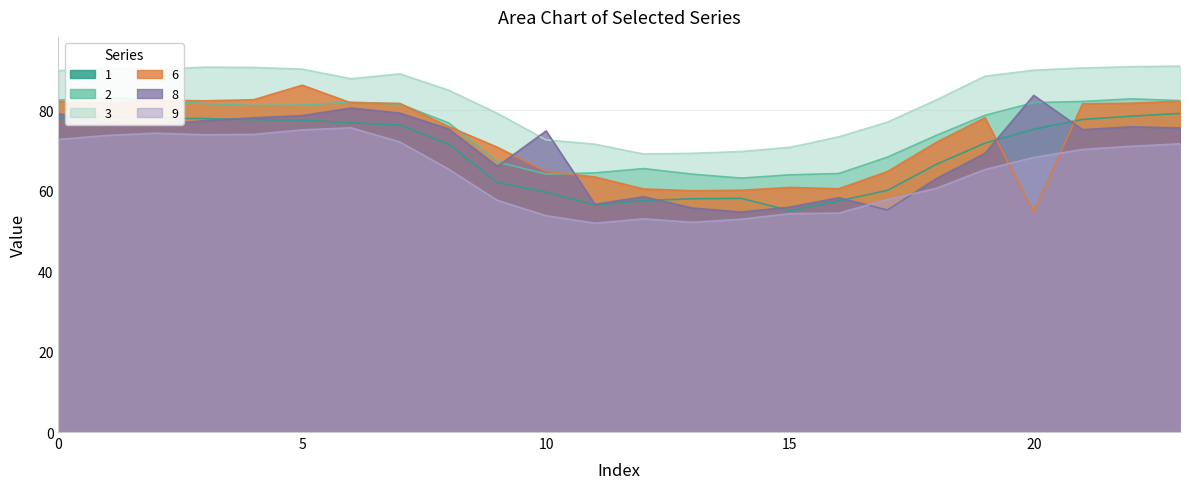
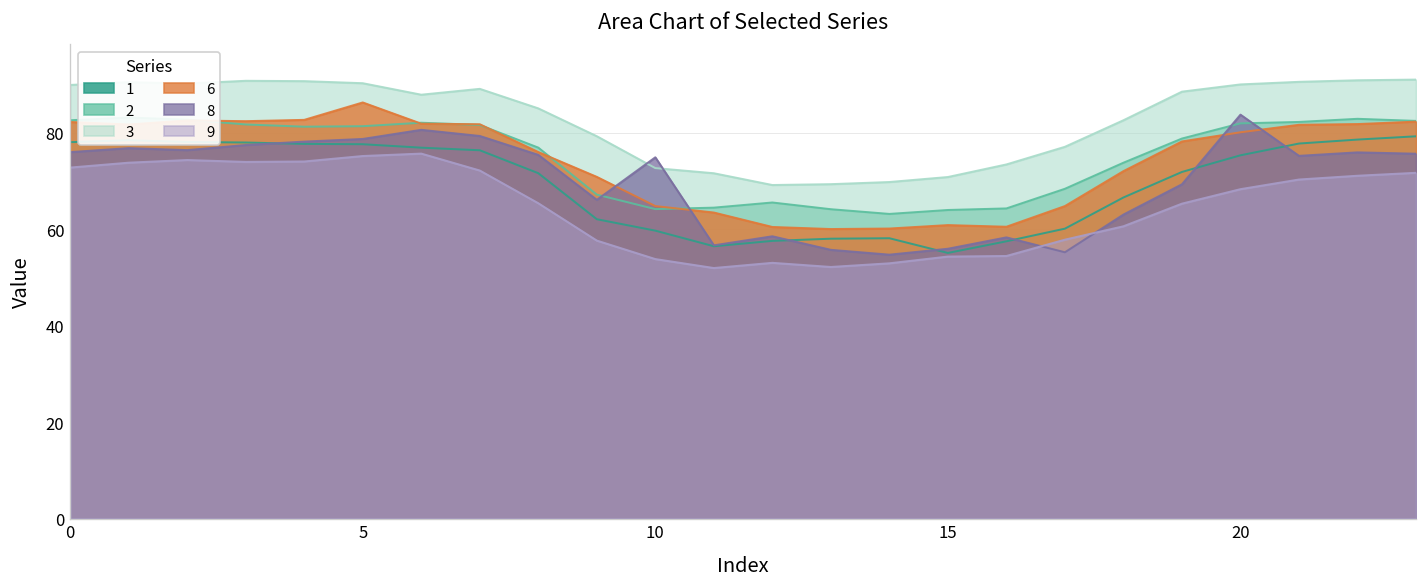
  {
    "6": {
      "5": 86,
      "10": 65,
      "15": 61,
-     "20": 55
+     "20": 80
    },
    "8": {
-     "0": 79,
+     "0": 76,
      "5": 79,
      "10": 75,
      "15": 56,
      "20": 84
    }
  }
